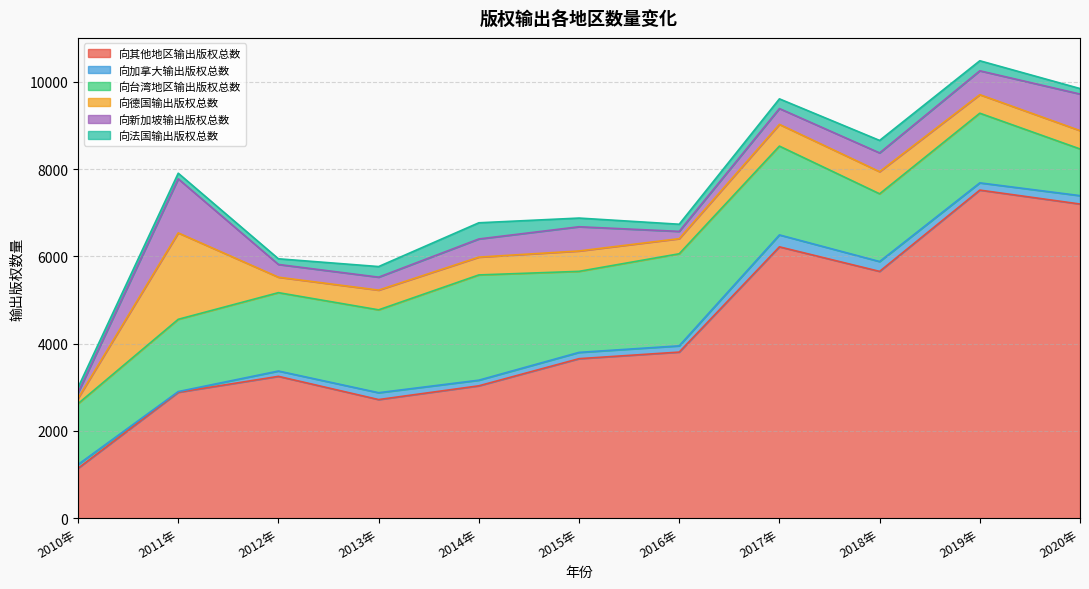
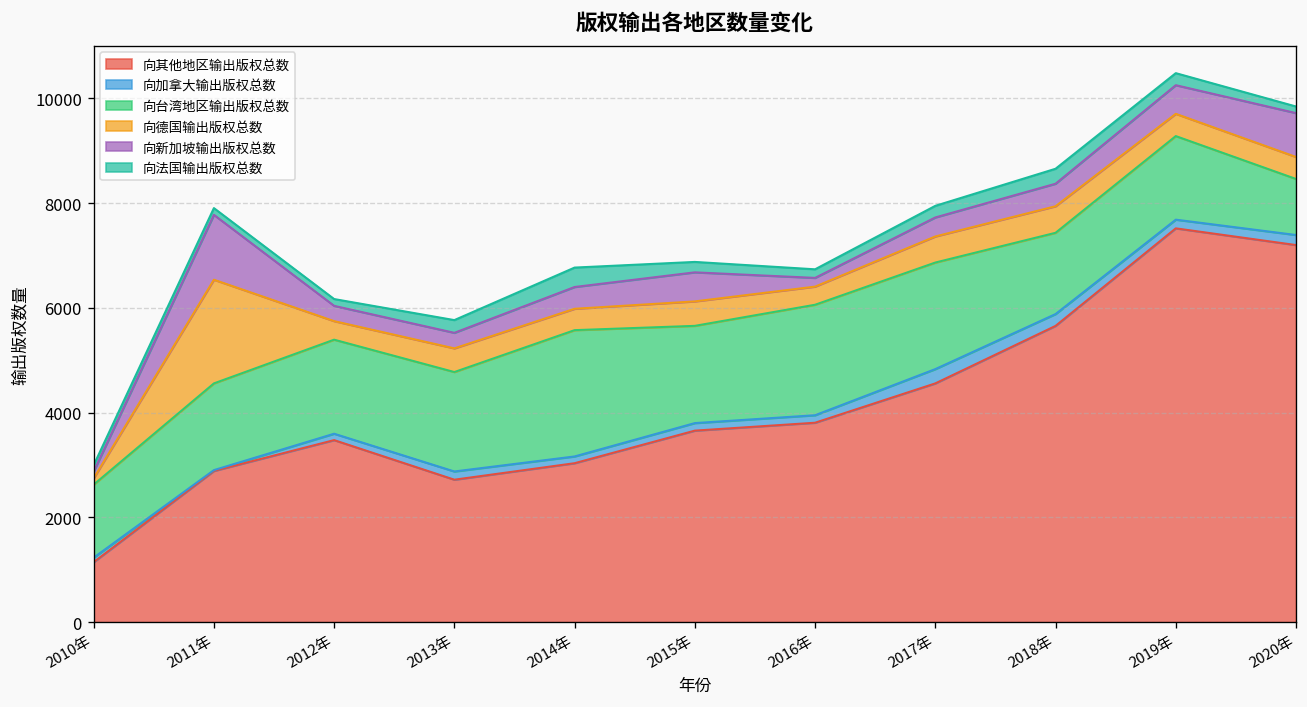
  {
    "向其他地区输出版权总数": {
      "2010年": 1100,
-     "2012年": 3300,
+     "2012年": 3500,
      "2013年": 2700,
      "2014年": 3000,
      "2015年": 3700,
      "2016年": 3800,
-     "2017年": 6200,
+     "2017年": 4600,
      "2018年": 5700,
      "2019年": 7500,
      "2020年": 7200
    },
    "向加拿大输出版权总数": {
      "2010年": 100,
      "2012年": 100,
      "2013年": 200,
      "2014年": 100,
      "2015年": 100,
      "2016年": 100,
      "2017年": 300,
      "2018年": 200,
      "2019年": 200,
      "2020年": 200
    },
    "向德国输出版权总数": {
      "2010年": 100,
      "2011年": 2000,
      "2012年": 400,
      "2013年": 500,
      "2014年": 400,
      "2015年": 500,
      "2016年": 300,
      "2017年": 500,
      "2018年": 500,
      "2019年": 400,
      "2020年": 400
    },
    "向新加坡输出版权总数": {
      "2010年": 100,
      "2011年": 1200,
      "2012年": 300,
      "2013年": 300,
      "2014年": 400,
      "2015年": 600,
      "2016年": 200,
      "2017年": 400,
      "2018年": 400,
      "2019年": 500,
      "2020年": 800
    }
  }
